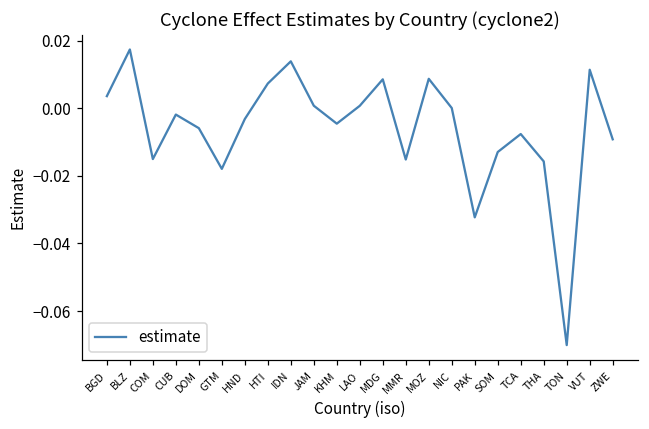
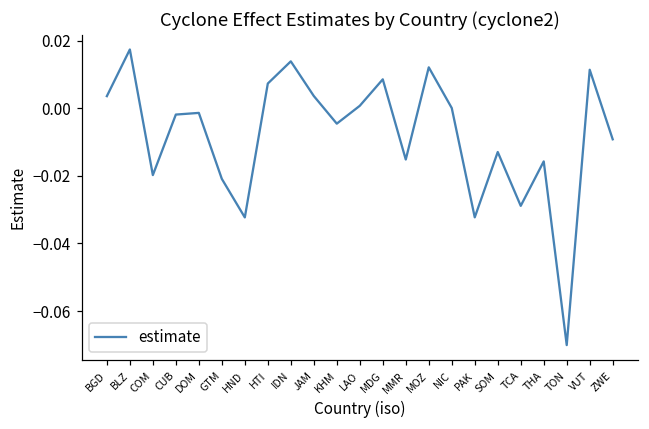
  {
    "BGD": 0.004,
    "BLZ": 0.017,
-   "COM": -0.015,
+   "COM": -0.020,
    "CUB": -0.002,
-   "DOM": -0.006,
-   "GTM": -0.018,
-   "HND": -0.003,
+   "DOM": -0.001,
+   "GTM": -0.021,
+   "HND": -0.032,
    "HTI": 0.007,
    "IDN": 0.014,
-   "JAM": 0.001,
+   "JAM": 0.004,
    "KHM": -0.005,
    "LAO": 0.001,
    "MDG": 0.009,
    "MMR": -0.015,
-   "MOZ": 0.009,
+   "MOZ": 0.012,
    "NIC": 0.000,
    "PAK": -0.032,
    "SOM": -0.013,
-   "TCA": -0.008,
+   "TCA": -0.029,
    "THA": -0.016,
    "TON": -0.070,
    "VUT": 0.011,
    "ZWE": -0.009
  }
